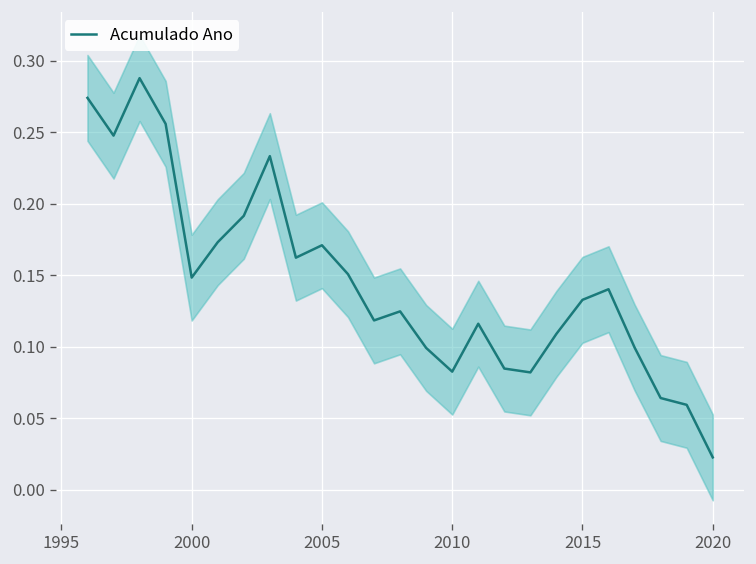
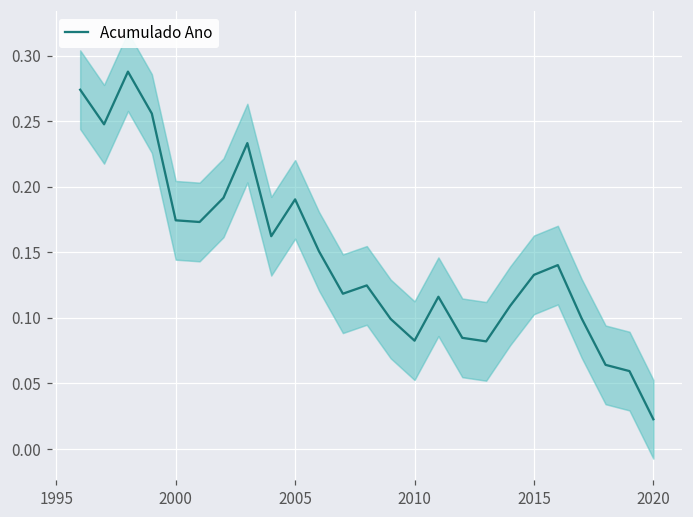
  {
    "Acumulado Ano": {
-     "2000": 0.148,
-     "2005": 0.171,
+     "2000": 0.174,
+     "2005": 0.190,
      "2010": 0.083,
      "2015": 0.133,
      "2020": 0.023
    }
  }
